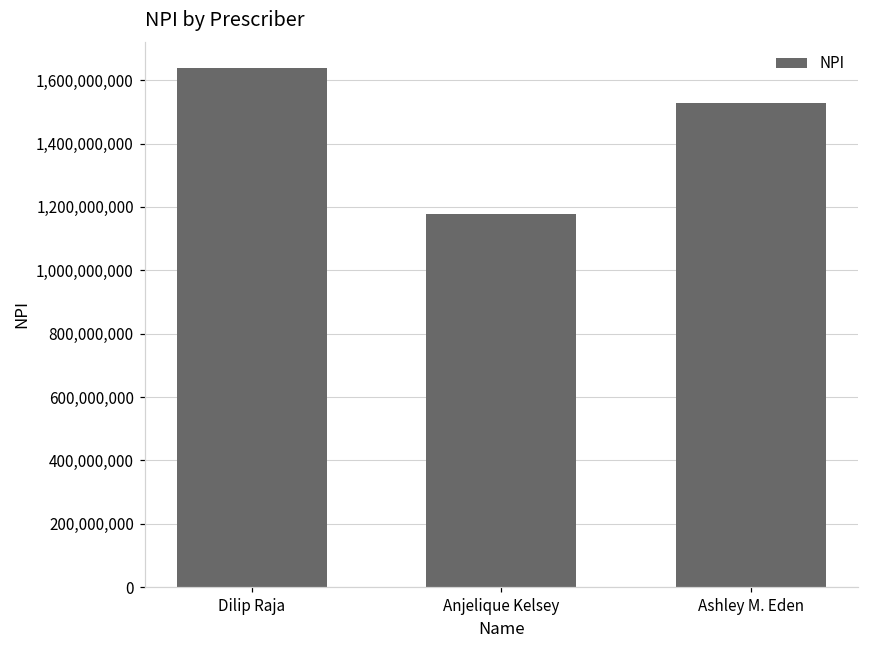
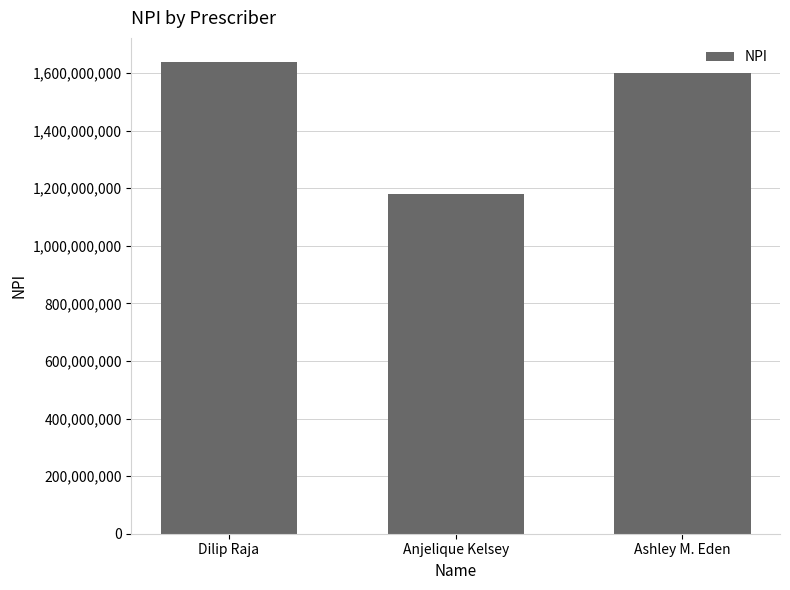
  {
    "Dilip Raja": "1,640,000,000",
    "Anjelique Kelsey": "1,180,000,000",
-   "Ashley M. Eden": "1,530,000,000"
+   "Ashley M. Eden": "1,600,000,000"
  }
